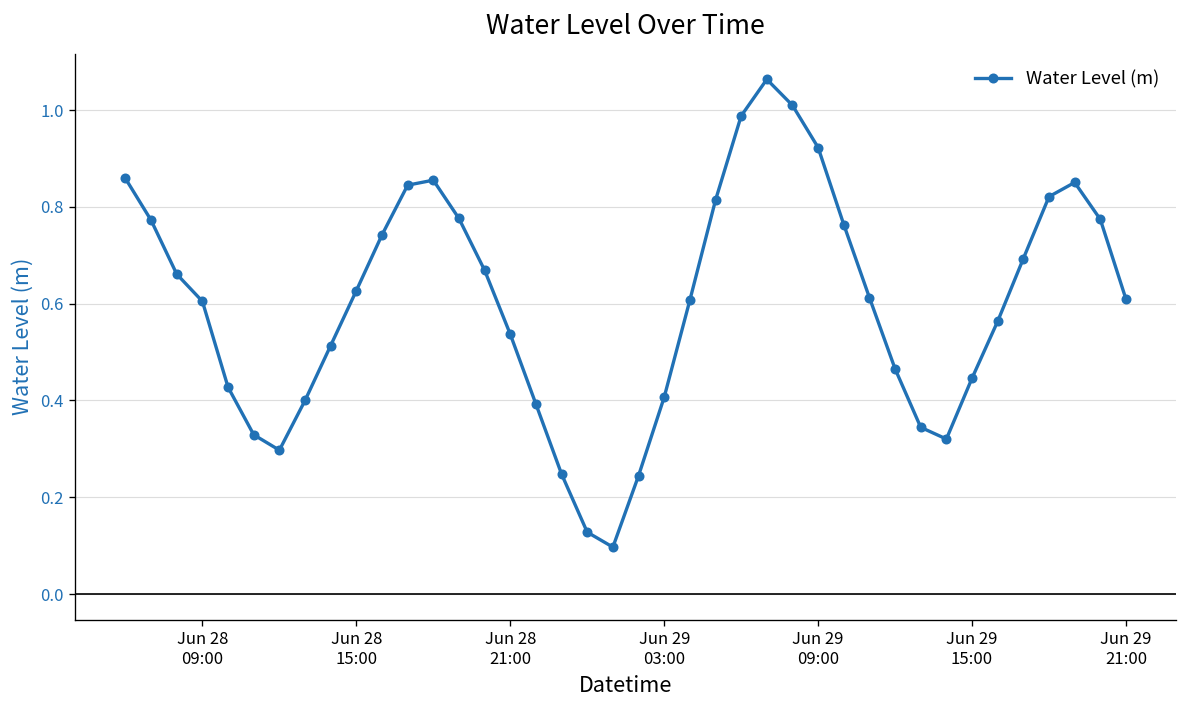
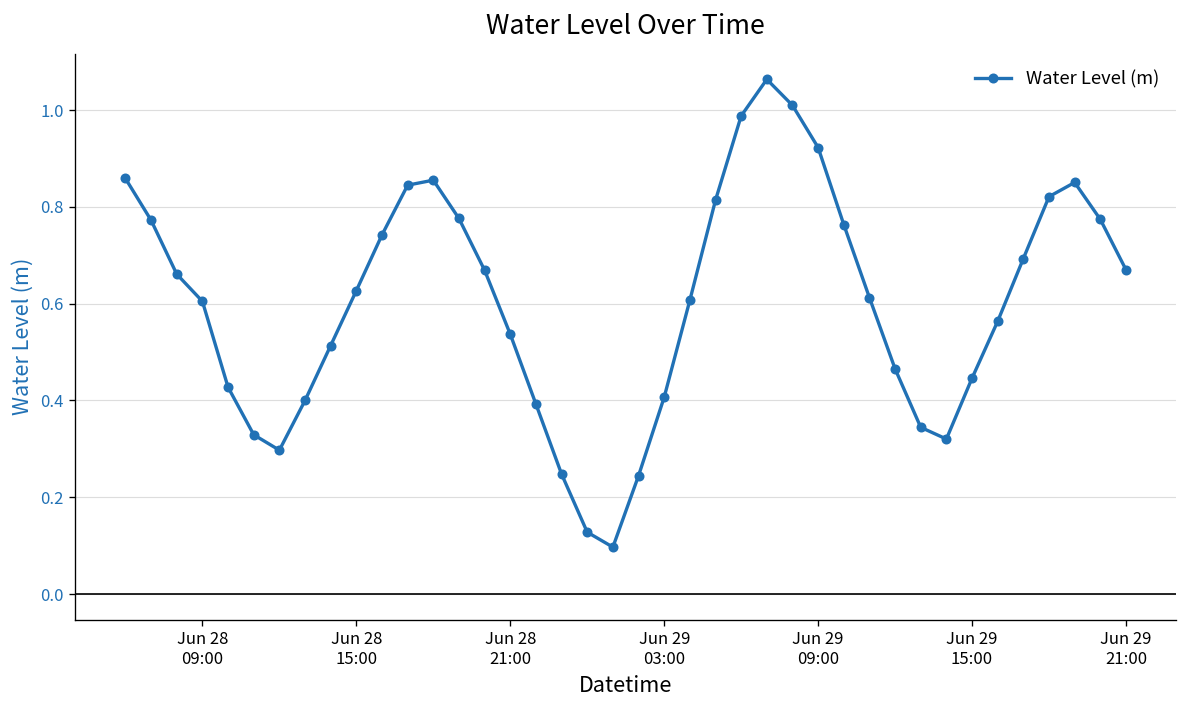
  {
    "Jun 28 09:00": 0.60,
    "Jun 28 15:00": 0.63,
    "Jun 28 21:00": 0.54,
    "Jun 29 03:00": 0.41,
    "Jun 29 09:00": 0.92,
    "Jun 29 15:00": 0.45,
-   "Jun 29 21:00": 0.61
+   "Jun 29 21:00": 0.67
  }
